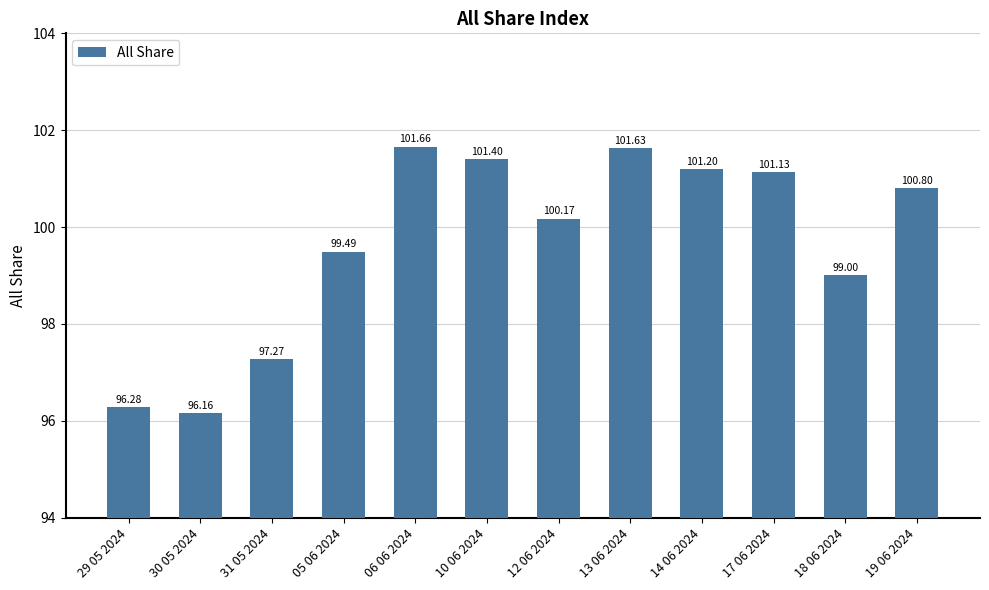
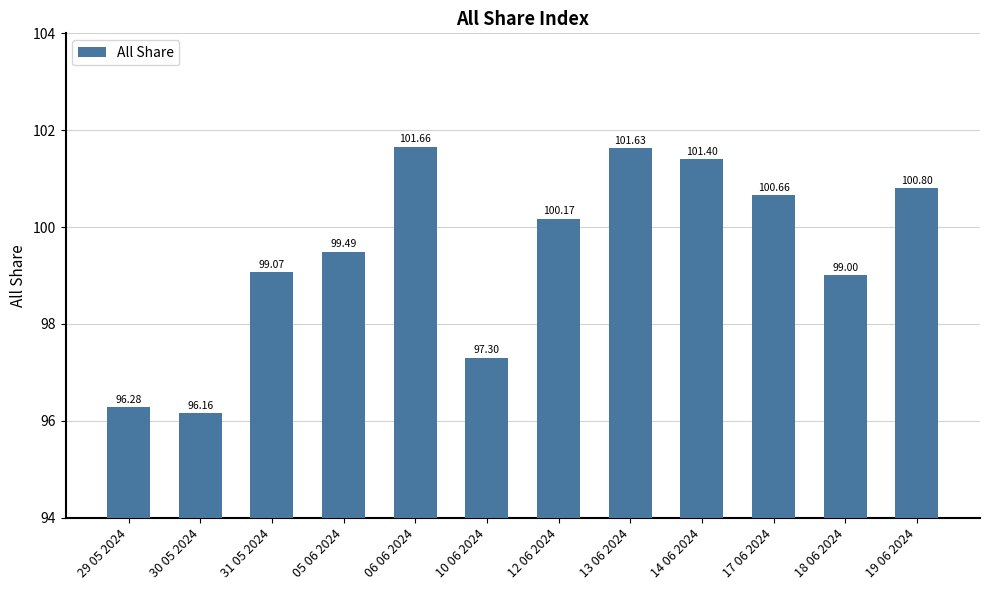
  {
    "29 05 2024": 96.28,
    "30 05 2024": 96.16,
-   "31 05 2024": 97.27,
+   "31 05 2024": 99.07,
    "05 06 2024": 99.49,
    "06 06 2024": 101.66,
-   "10 06 2024": 101.40,
+   "10 06 2024": 97.30,
    "12 06 2024": 100.17,
    "13 06 2024": 101.63,
-   "14 06 2024": 101.20,
-   "17 06 2024": 101.13,
+   "14 06 2024": 101.40,
+   "17 06 2024": 100.66,
    "18 06 2024": 99.00,
    "19 06 2024": 100.80
  }
